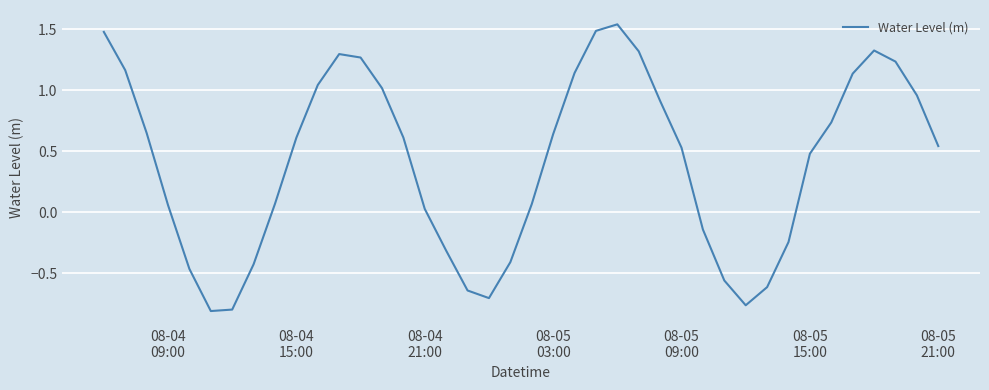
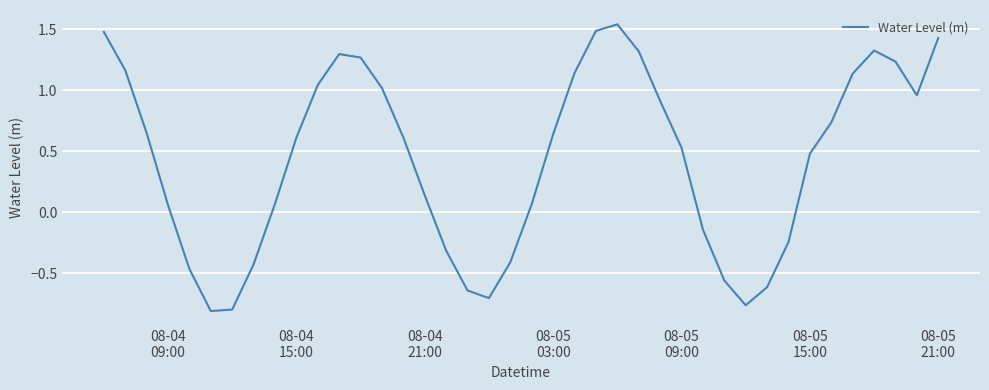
  {
    "08-04 09:00": 0.06,
    "08-04 15:00": 0.61,
-   "08-04 21:00": 0.03,
+   "08-04 21:00": 0.14,
    "08-05 03:00": 0.64,
    "08-05 09:00": 0.53,
    "08-05 15:00": 0.48,
-   "08-05 21:00": 0.54
+   "08-05 21:00": 1.43
  }
